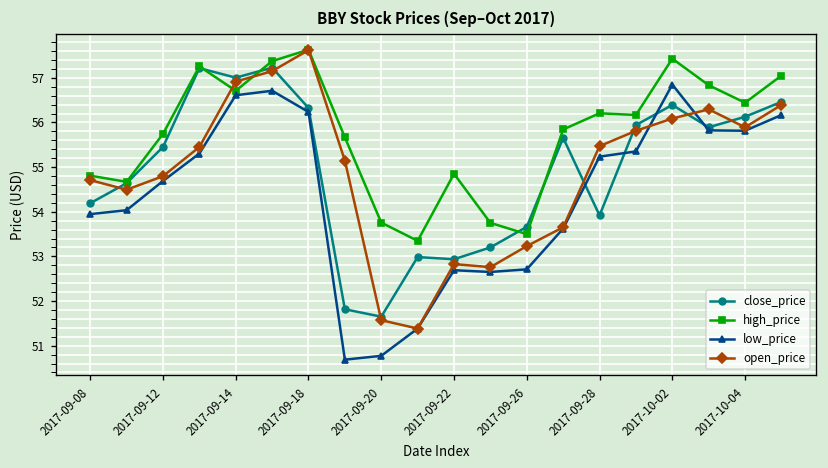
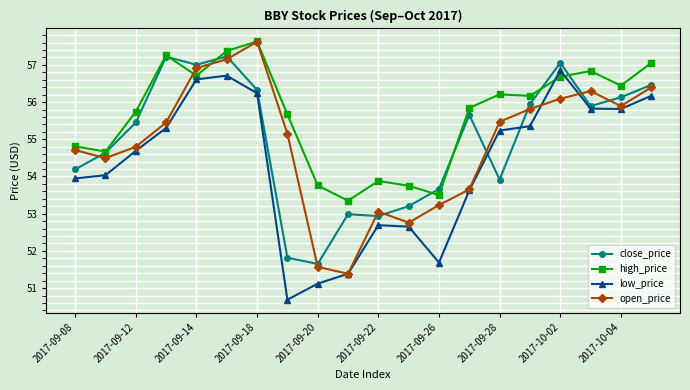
  {
    "close_price": {
      "2017-09-08": 54.2,
      "2017-09-12": 55.5,
      "2017-09-14": 57.0,
      "2017-09-18": 56.3,
      "2017-09-20": 51.6,
      "2017-09-22": 52.9,
      "2017-09-26": 53.7,
      "2017-09-28": 53.9,
-     "2017-10-02": 56.4,
+     "2017-10-02": 57.1,
      "2017-10-04": 56.1
    },
    "high_price": {
      "2017-09-08": 54.8,
      "2017-09-12": 55.7,
      "2017-09-14": 56.7,
      "2017-09-20": 53.8,
-     "2017-09-22": 54.9,
+     "2017-09-22": 53.9,
      "2017-09-26": 53.5,
      "2017-09-28": 56.2,
-     "2017-10-02": 57.4,
+     "2017-10-02": 56.7,
      "2017-10-04": 56.4
    },
    "low_price": {
      "2017-09-08": 53.9,
      "2017-09-12": 54.7,
      "2017-09-14": 56.6,
      "2017-09-18": 56.2,
-     "2017-09-20": 50.8,
+     "2017-09-20": 51.1,
      "2017-09-22": 52.7,
-     "2017-09-26": 52.7,
+     "2017-09-26": 51.7,
      "2017-09-28": 55.2,
      "2017-10-02": 56.9,
      "2017-10-04": 55.8
    },
    "open_price": {
      "2017-09-08": 54.7,
      "2017-09-12": 54.8,
      "2017-09-14": 56.9,
      "2017-09-20": 51.6,
-     "2017-09-22": 52.8,
+     "2017-09-22": 53.1,
      "2017-09-26": 53.2,
      "2017-09-28": 55.5,
      "2017-10-02": 56.1,
      "2017-10-04": 55.9
    }
  }
